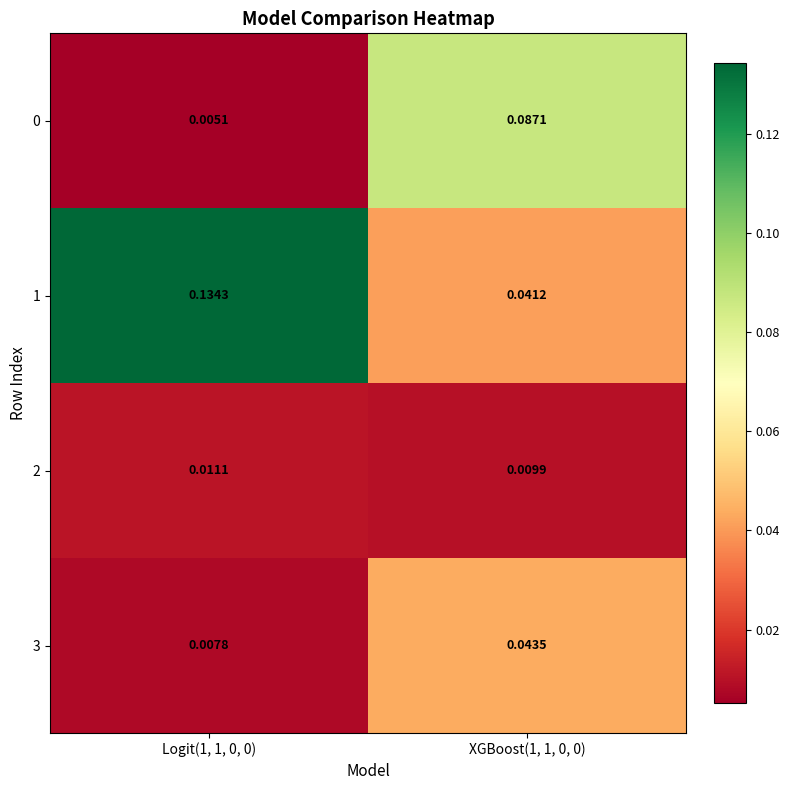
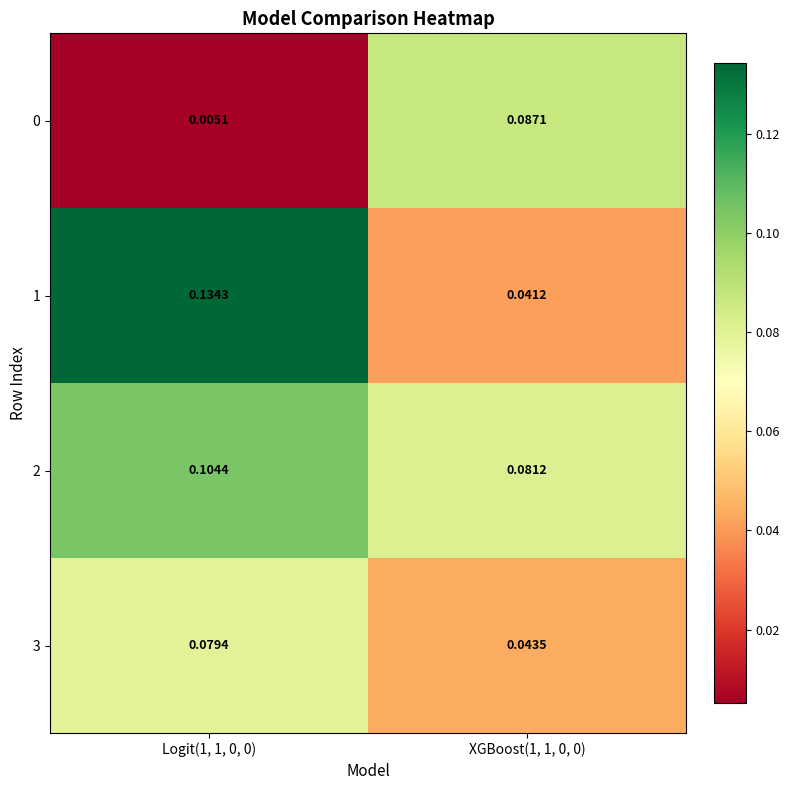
  {
    "0": {
      "Logit(1, 1, 0, 0)": 0.0051,
      "XGBoost(1, 1, 0, 0)": 0.0871
    },
    "1": {
      "Logit(1, 1, 0, 0)": 0.1343,
      "XGBoost(1, 1, 0, 0)": 0.0412
    },
    "2": {
-     "Logit(1, 1, 0, 0)": 0.0111,
-     "XGBoost(1, 1, 0, 0)": 0.0099
+     "Logit(1, 1, 0, 0)": 0.1044,
+     "XGBoost(1, 1, 0, 0)": 0.0812
    },
    "3": {
-     "Logit(1, 1, 0, 0)": 0.0078,
+     "Logit(1, 1, 0, 0)": 0.0794,
      "XGBoost(1, 1, 0, 0)": 0.0435
    }
  }
